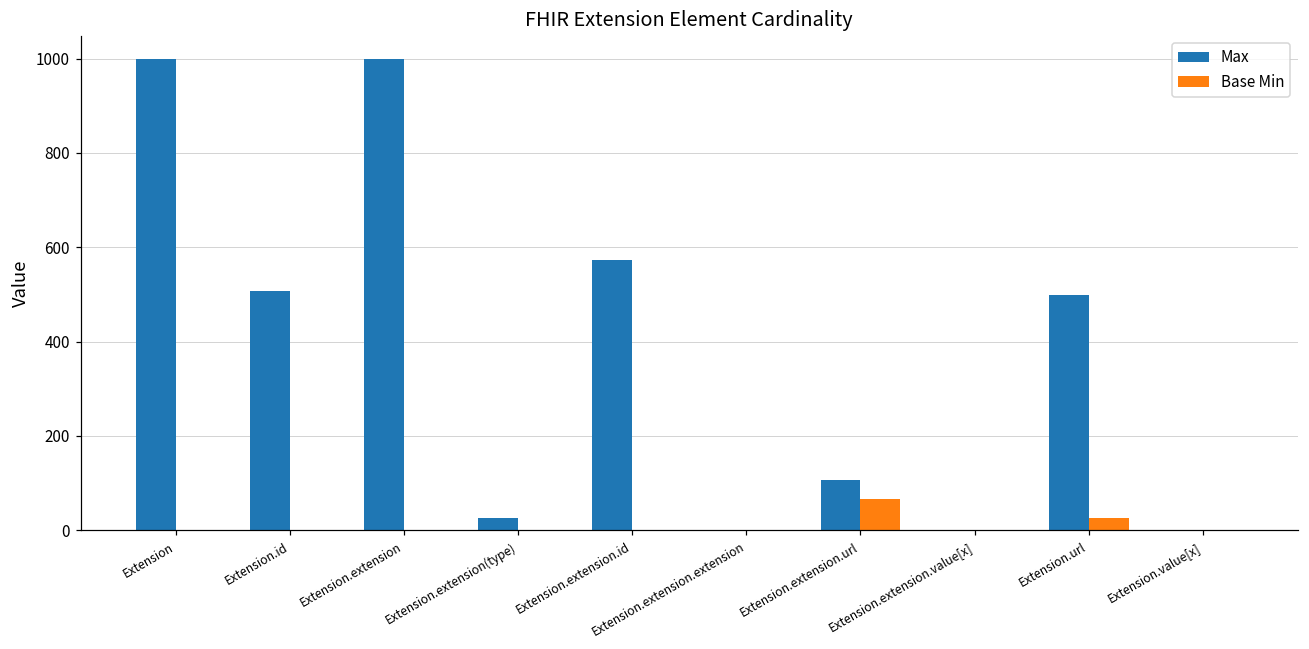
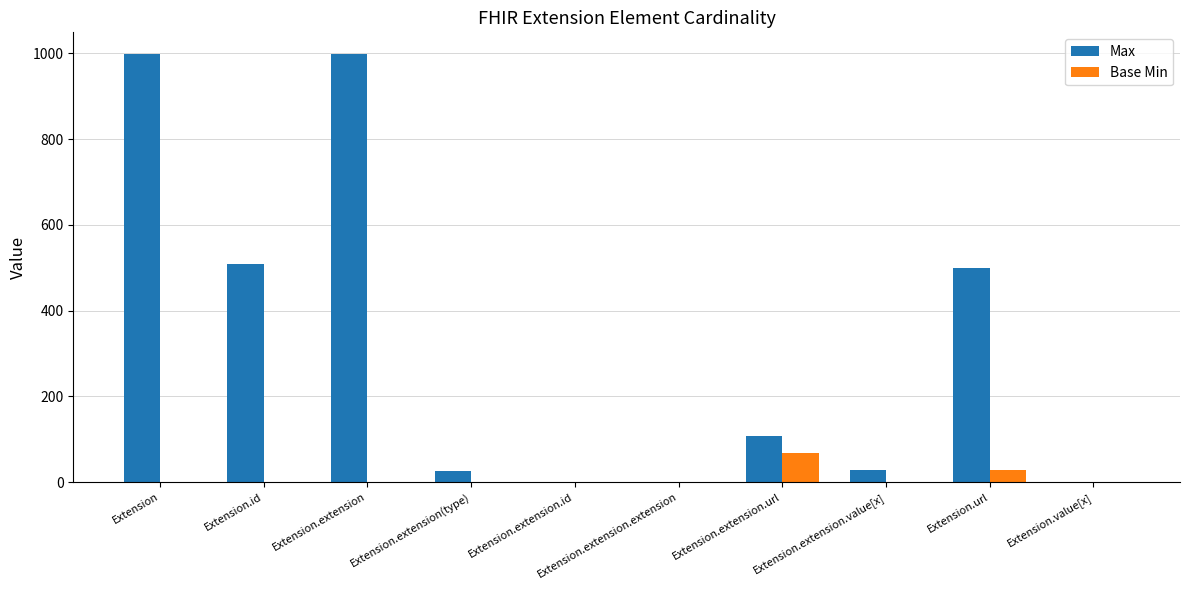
  {
    "Max": {
      "Extension": 1000,
      "Extension.id": 510,
      "Extension.extension": 1000,
      "Extension.extension(type)": 30,
-     "Extension.extension.id": 570,
+     "Extension.extension.id": 0,
      "Extension.extension.extension": 0,
      "Extension.extension.url": 110,
-     "Extension.extension.value[x]": 0,
+     "Extension.extension.value[x]": 30,
      "Extension.url": 500,
      "Extension.value[x]": 0
    },
    "Base Min": {
      "Extension": 0,
      "Extension.id": 0,
      "Extension.extension": 0,
      "Extension.extension(type)": 0,
      "Extension.extension.id": 0,
      "Extension.extension.extension": 0,
      "Extension.extension.url": 70,
      "Extension.extension.value[x]": 0,
      "Extension.url": 30,
      "Extension.value[x]": 0
    }
  }
